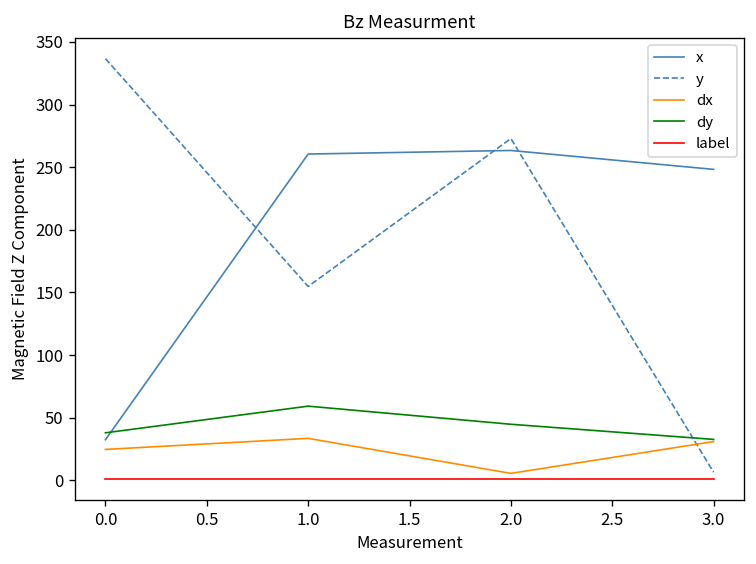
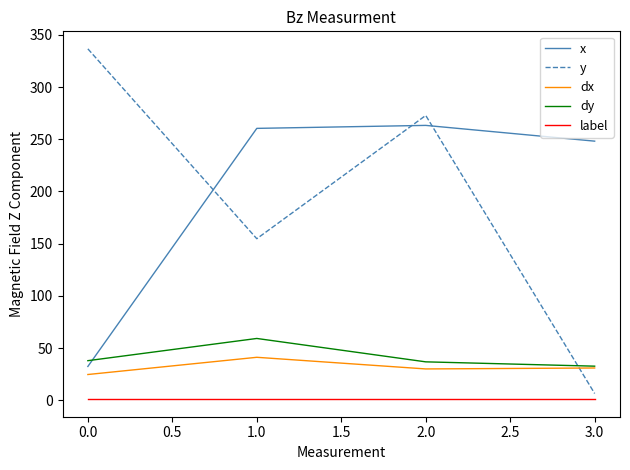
  {
    "dx": {
      "0.0": 25,
-     "1.0": 33,
-     "2.0": 6
+     "1.0": 41,
+     "2.0": 30
    },
    "dy": {
      "0.0": 38,
      "1.0": 59,
-     "2.0": 45
+     "2.0": 37
    },
    "label": {
      "0.0": 1,
      "1.0": 1,
      "2.0": 1,
      "3.0": 1
    }
  }
